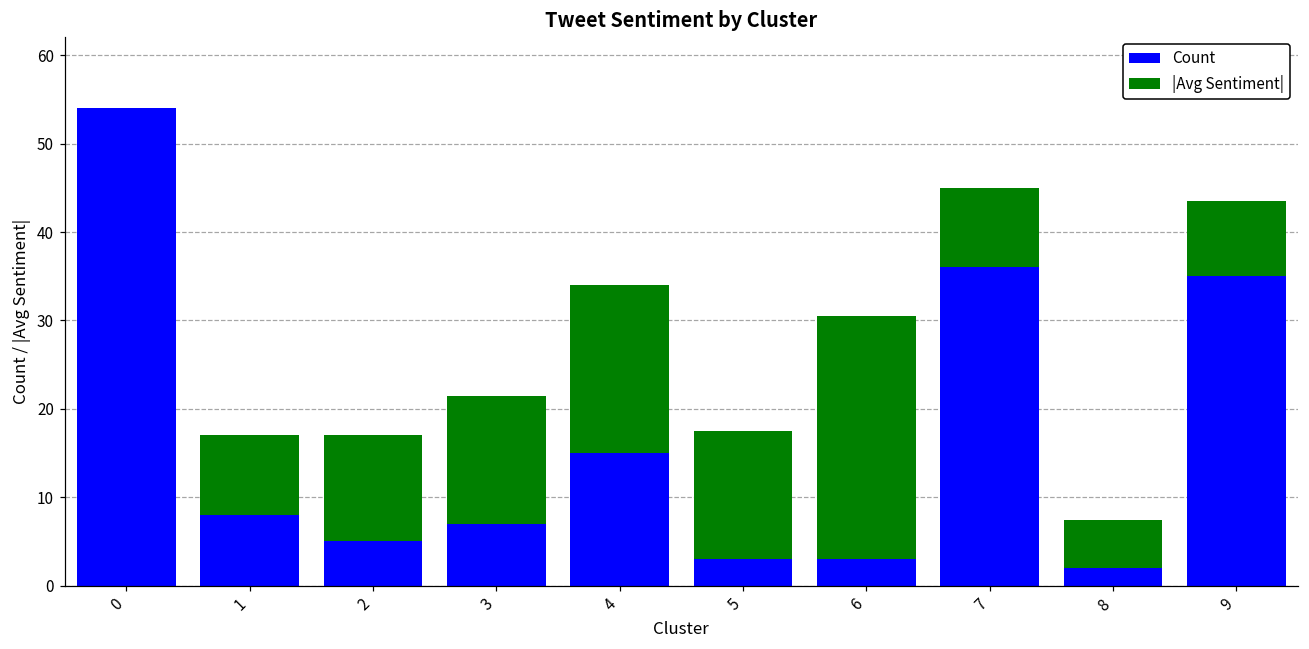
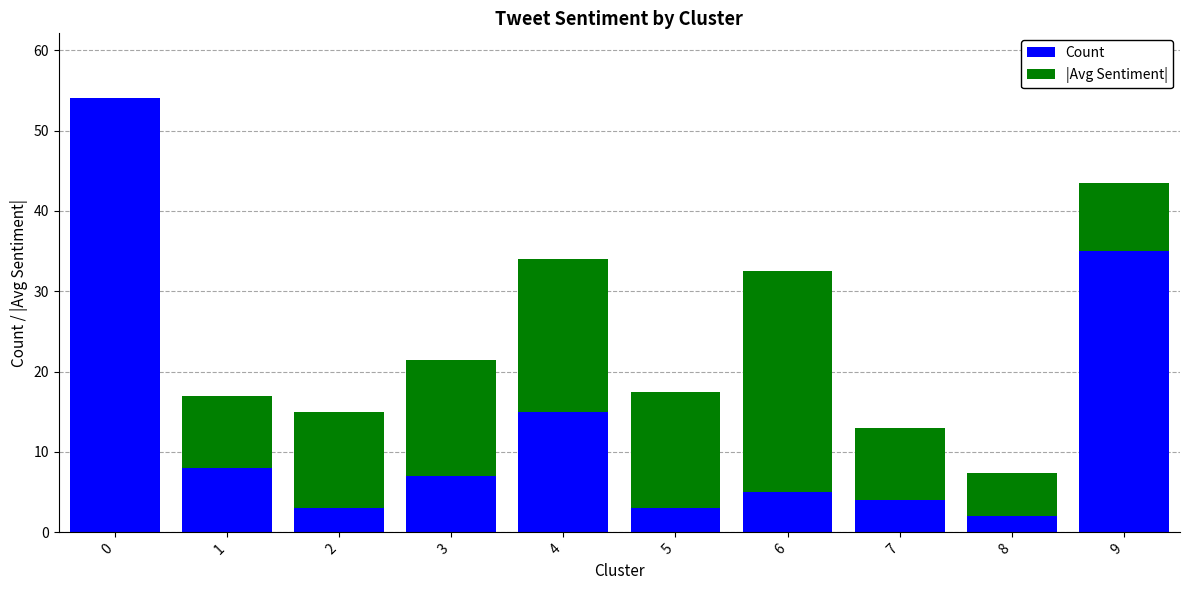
  {
    "Count": {
      "0": 54,
      "1": 8,
-     "2": 5,
+     "2": 3,
      "3": 7,
      "4": 15,
      "5": 3,
-     "6": 3,
-     "7": 36,
+     "6": 5,
+     "7": 4,
      "8": 2,
      "9": 35
    },
    "|Avg Sentiment|": {
      "0": 0,
      "1": 9,
      "2": 12,
      "3": 15,
      "4": 19,
      "5": 15,
      "6": 28,
      "7": 9,
      "8": 5,
      "9": 9
    }
  }
